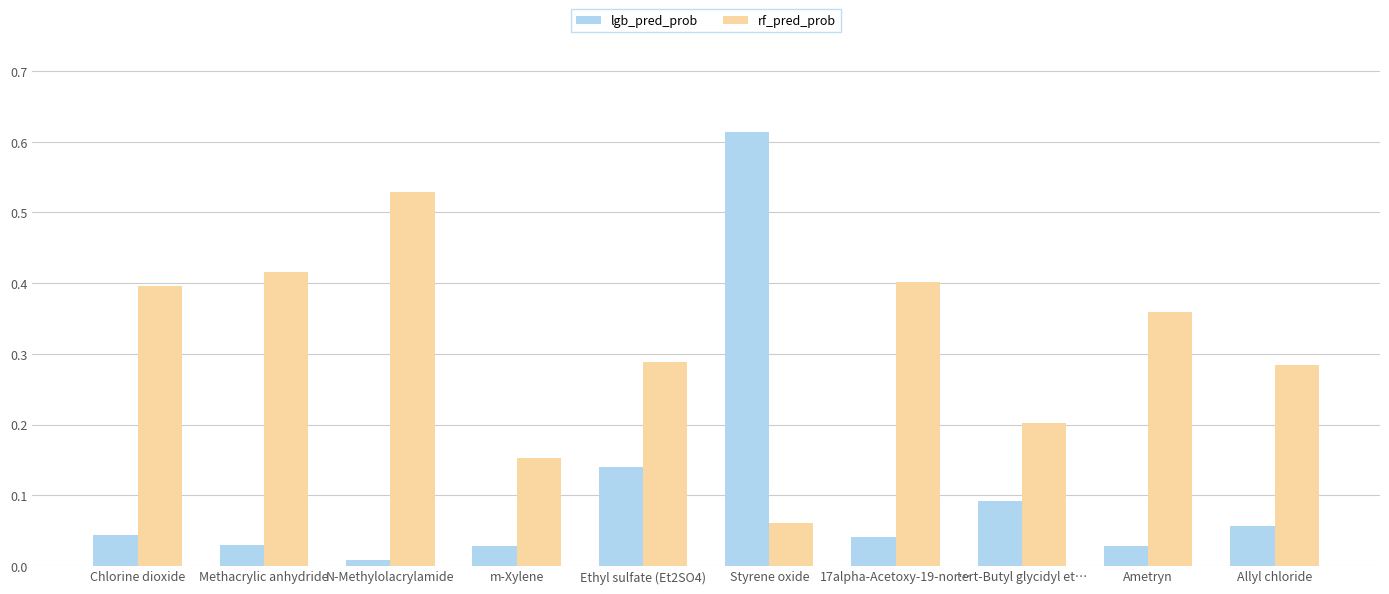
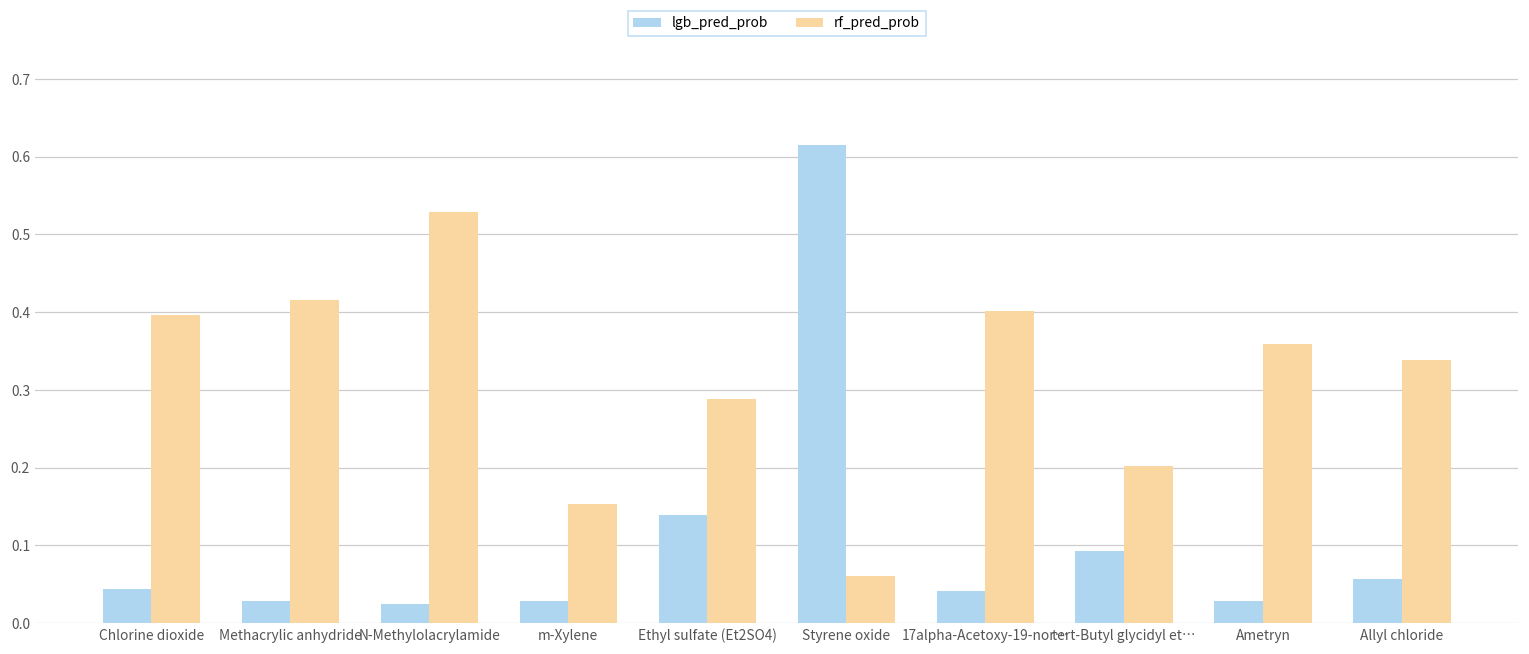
  {
    "lgb_pred_prob": {
      "Chlorine dioxide": 0.04,
      "Methacrylic anhydride": 0.03,
-     "N-Methylolacrylamide": 0.01,
+     "N-Methylolacrylamide": 0.02,
      "m-Xylene": 0.03,
      "Ethyl sulfate (Et2SO4)": 0.14,
      "Styrene oxide": 0.61,
      "17alpha-Acetoxy-19-nor…": 0.04,
      "tert-Butyl glycidyl et…": 0.09,
      "Ametryn": 0.03,
      "Allyl chloride": 0.06
    },
    "rf_pred_prob": {
      "Chlorine dioxide": 0.40,
      "Methacrylic anhydride": 0.42,
      "N-Methylolacrylamide": 0.53,
      "m-Xylene": 0.15,
      "Ethyl sulfate (Et2SO4)": 0.29,
      "Styrene oxide": 0.06,
      "17alpha-Acetoxy-19-nor…": 0.40,
      "tert-Butyl glycidyl et…": 0.20,
      "Ametryn": 0.36,
-     "Allyl chloride": 0.28
+     "Allyl chloride": 0.34
    }
  }
